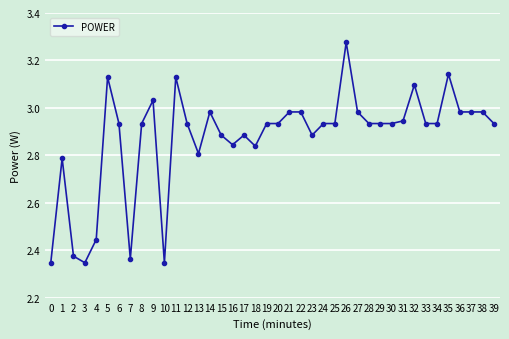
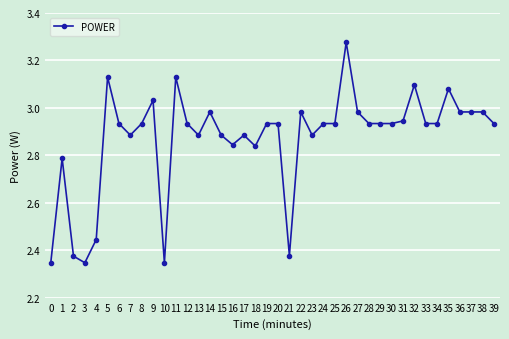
  {
    "0": 2.35,
    "1": 2.79,
    "2": 2.38,
    "3": 2.35,
    "4": 2.45,
    "5": 3.13,
    "6": 2.93,
-   "7": 2.36,
+   "7": 2.89,
    "8": 2.93,
    "9": 3.03,
    "10": 2.35,
    "11": 3.13,
    "12": 2.93,
-   "13": 2.81,
+   "13": 2.89,
    "14": 2.98,
    "15": 2.89,
    "16": 2.84,
    "17": 2.89,
    "18": 2.84,
    "19": 2.93,
    "20": 2.93,
-   "21": 2.98,
+   "21": 2.38,
    "22": 2.98,
    "23": 2.89,
    "24": 2.93,
    "25": 2.93,
    "26": 3.28,
    "27": 2.98,
    "28": 2.93,
    "29": 2.93,
    "30": 2.93,
    "31": 2.95,
    "32": 3.10,
    "33": 2.93,
    "34": 2.93,
-   "35": 3.14,
+   "35": 3.08,
    "36": 2.98,
    "37": 2.98,
    "38": 2.98,
    "39": 2.93
  }
